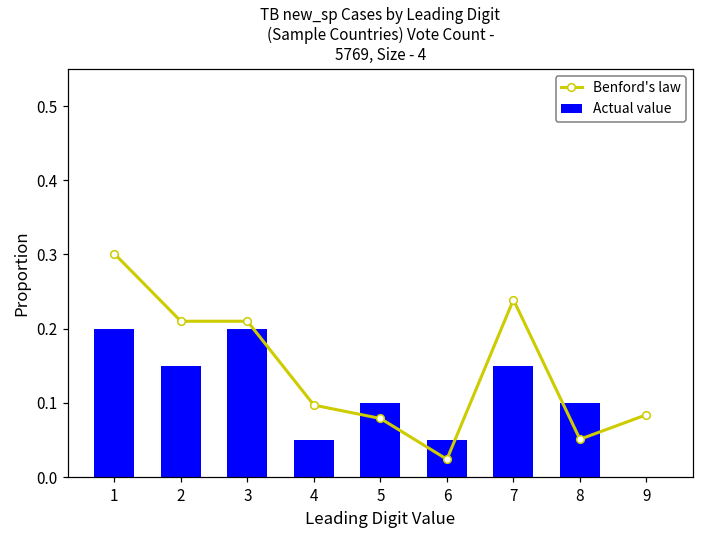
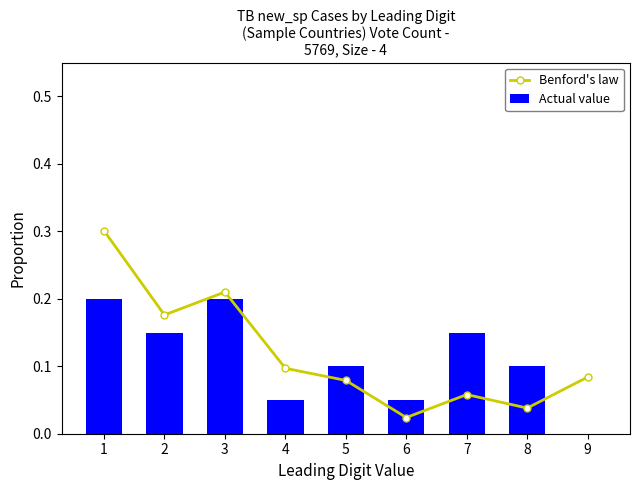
  {
    "Actual value": {
      "1": 0.20,
      "2": 0.15,
      "3": 0.20,
      "4": 0.05,
      "5": 0.10,
      "6": 0.05,
      "7": 0.15,
      "8": 0.10,
      "9": 0.00
    },
    "Benford's law": {
      "1": 0.30,
-     "2": 0.21,
+     "2": 0.18,
      "3": 0.21,
      "4": 0.10,
      "5": 0.08,
      "6": 0.02,
-     "7": 0.24,
-     "8": 0.05,
+     "7": 0.06,
+     "8": 0.04,
      "9": 0.08
    }
  }
